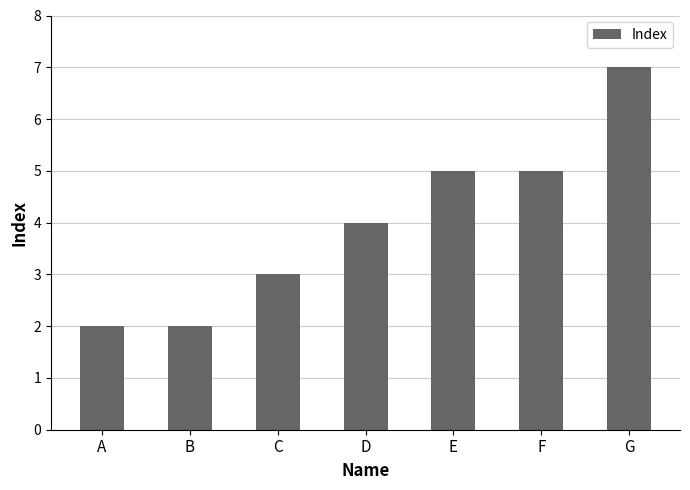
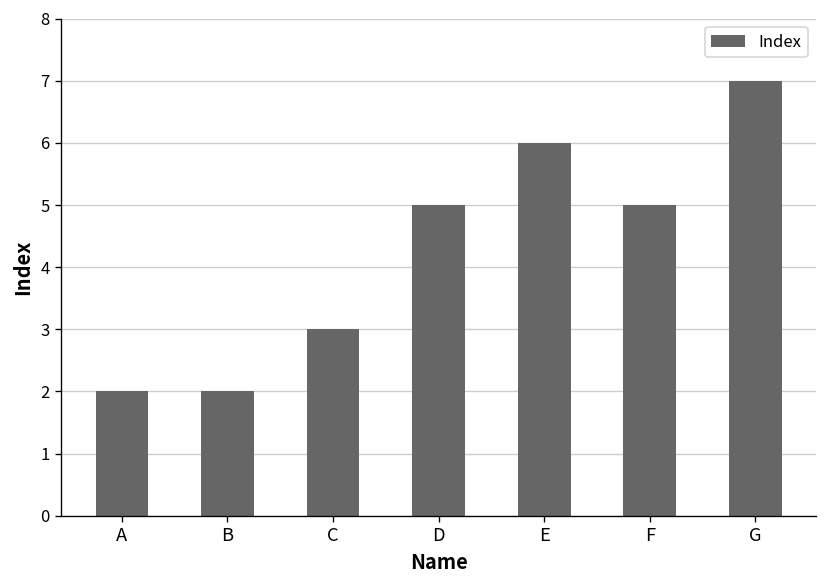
  {
    "A": 2,
    "B": 2,
    "C": 3,
-   "D": 4,
-   "E": 5,
+   "D": 5,
+   "E": 6,
    "F": 5,
    "G": 7
  }
